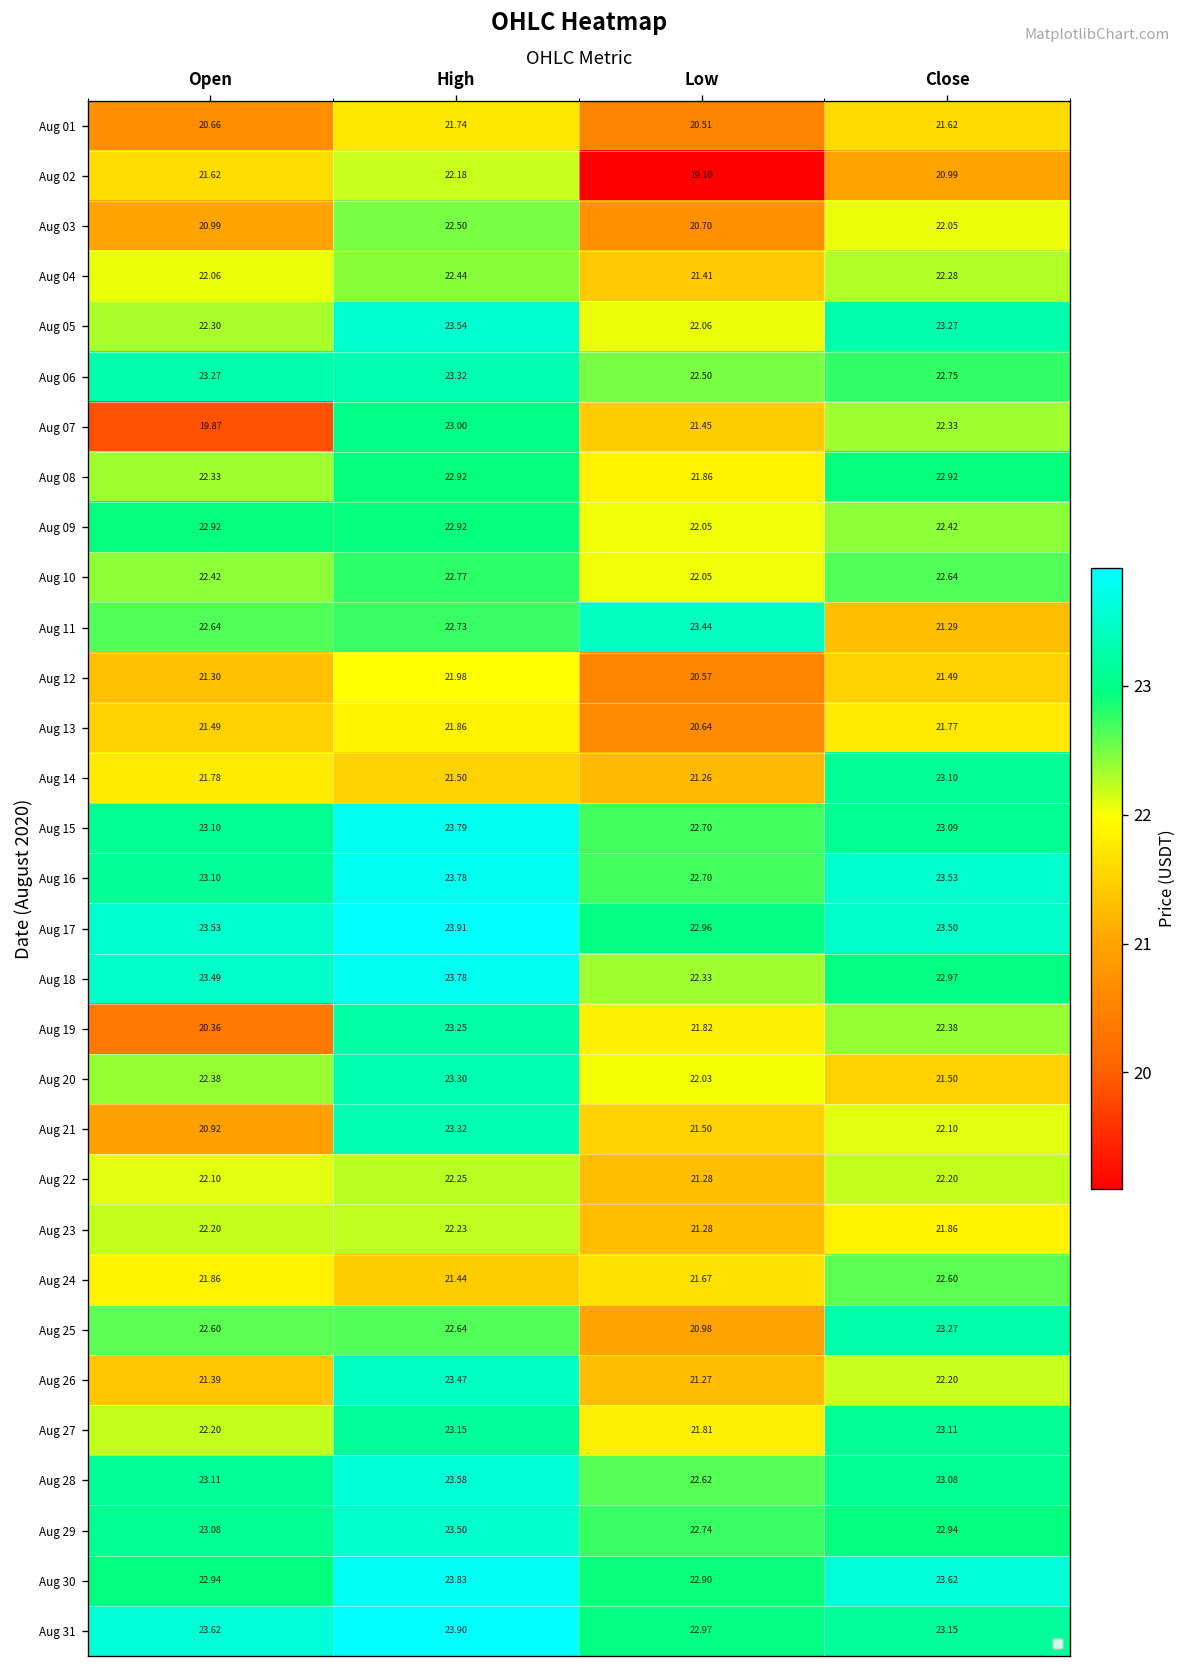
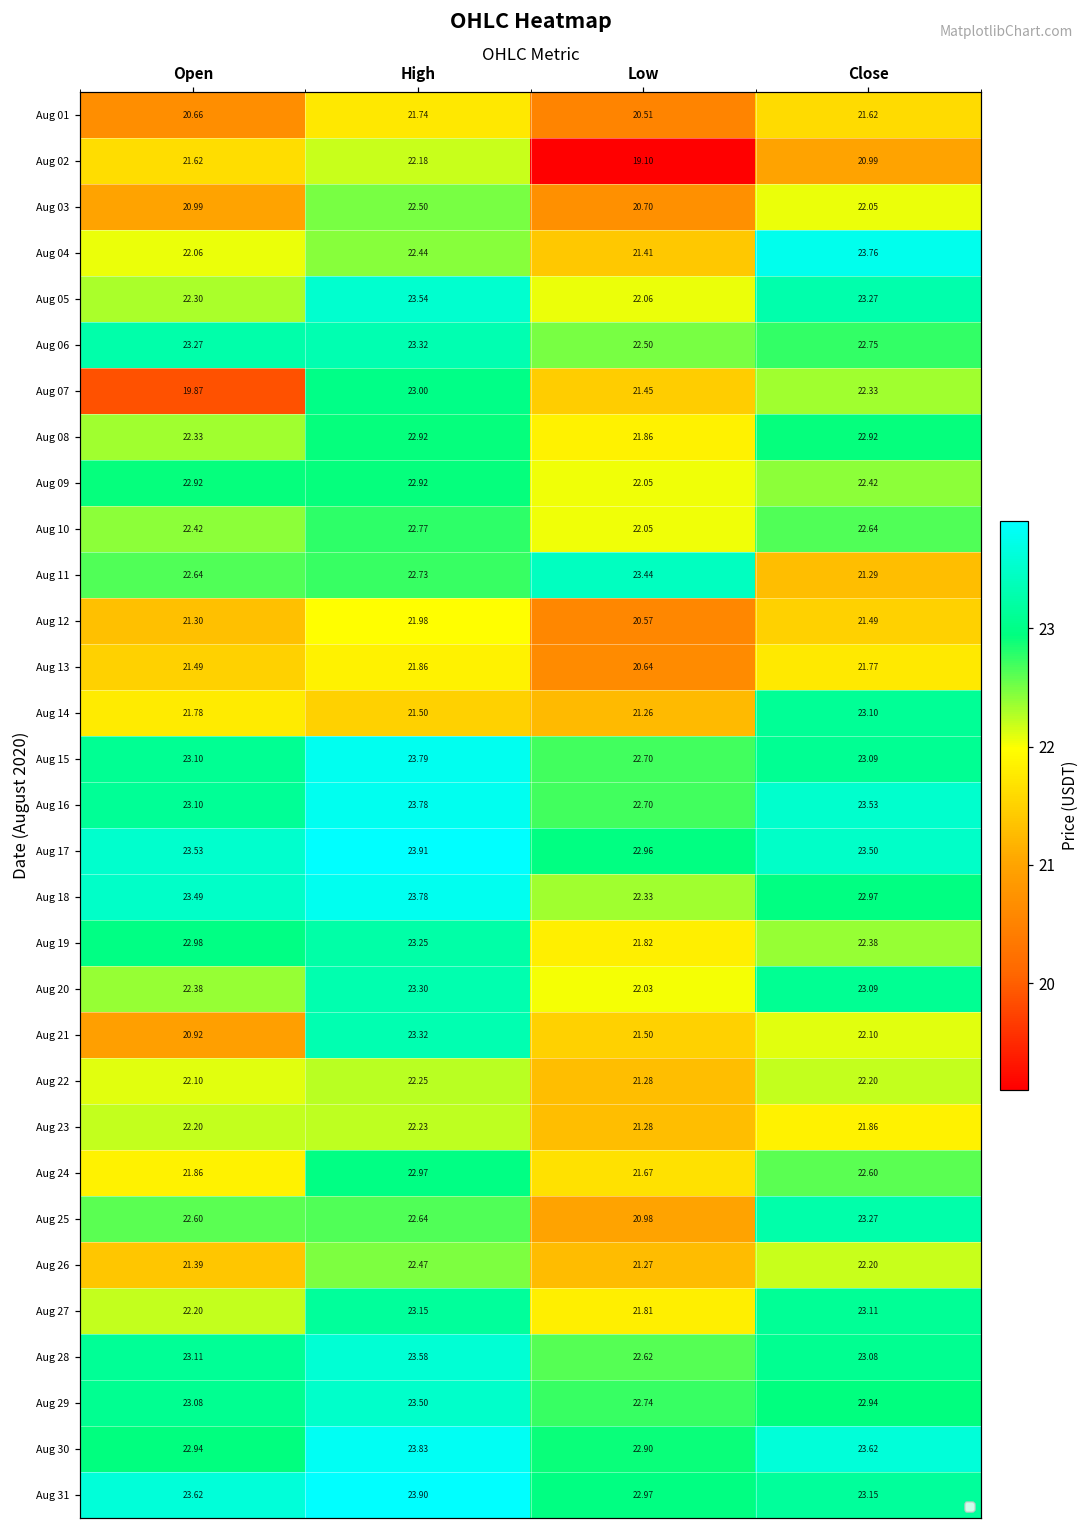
  {
    "Aug 01": {
      "Open": 20.66,
      "High": 21.74,
      "Low": 20.51,
      "Close": 21.62
    },
    "Aug 02": {
      "Open": 21.62,
      "High": 22.18,
      "Low": 19.10,
      "Close": 20.99
    },
    "Aug 03": {
      "Open": 20.99,
      "High": 22.50,
      "Low": 20.70,
      "Close": 22.05
    },
    "Aug 04": {
      "Open": 22.06,
      "High": 22.44,
      "Low": 21.41,
-     "Close": 22.28
+     "Close": 23.76
    },
    "Aug 05": {
      "Open": 22.30,
      "High": 23.54,
      "Low": 22.06,
      "Close": 23.27
    },
    "Aug 06": {
      "Open": 23.27,
      "High": 23.32,
      "Low": 22.50,
      "Close": 22.75
    },
    "Aug 07": {
      "Open": 19.87,
      "High": 23.00,
      "Low": 21.45,
      "Close": 22.33
    },
    "Aug 08": {
      "Open": 22.33,
      "High": 22.92,
      "Low": 21.86,
      "Close": 22.92
    },
    "Aug 09": {
      "Open": 22.92,
      "High": 22.92,
      "Low": 22.05,
      "Close": 22.42
    },
    "Aug 10": {
      "Open": 22.42,
      "High": 22.77,
      "Low": 22.05,
      "Close": 22.64
    },
    "Aug 11": {
      "Open": 22.64,
      "High": 22.73,
      "Low": 23.44,
      "Close": 21.29
    },
    "Aug 12": {
      "Open": 21.30,
      "High": 21.98,
      "Low": 20.57,
      "Close": 21.49
    },
    "Aug 13": {
      "Open": 21.49,
      "High": 21.86,
      "Low": 20.64,
      "Close": 21.77
    },
    "Aug 14": {
      "Open": 21.78,
      "High": 21.50,
      "Low": 21.26,
      "Close": 23.10
    },
    "Aug 15": {
      "Open": 23.10,
      "High": 23.79,
      "Low": 22.70,
      "Close": 23.09
    },
    "Aug 16": {
      "Open": 23.10,
      "High": 23.78,
      "Low": 22.70,
      "Close": 23.53
    },
    "Aug 17": {
      "Open": 23.53,
      "High": 23.91,
      "Low": 22.96,
      "Close": 23.50
    },
    "Aug 18": {
      "Open": 23.49,
      "High": 23.78,
      "Low": 22.33,
      "Close": 22.97
    },
    "Aug 19": {
-     "Open": 20.36,
+     "Open": 22.98,
      "High": 23.25,
      "Low": 21.82,
      "Close": 22.38
    },
    "Aug 20": {
      "Open": 22.38,
      "High": 23.30,
      "Low": 22.03,
-     "Close": 21.50
+     "Close": 23.09
    },
    "Aug 21": {
      "Open": 20.92,
      "High": 23.32,
      "Low": 21.50,
      "Close": 22.10
    },
    "Aug 22": {
      "Open": 22.10,
      "High": 22.25,
      "Low": 21.28,
      "Close": 22.20
    },
    "Aug 23": {
      "Open": 22.20,
      "High": 22.23,
      "Low": 21.28,
      "Close": 21.86
    },
    "Aug 24": {
      "Open": 21.86,
-     "High": 21.44,
+     "High": 22.97,
      "Low": 21.67,
      "Close": 22.60
    },
    "Aug 25": {
      "Open": 22.60,
      "High": 22.64,
      "Low": 20.98,
      "Close": 23.27
    },
    "Aug 26": {
      "Open": 21.39,
-     "High": 23.47,
+     "High": 22.47,
      "Low": 21.27,
      "Close": 22.20
    },
    "Aug 27": {
      "Open": 22.20,
      "High": 23.15,
      "Low": 21.81,
      "Close": 23.11
    },
    "Aug 28": {
      "Open": 23.11,
      "High": 23.58,
      "Low": 22.62,
      "Close": 23.08
    },
    "Aug 29": {
      "Open": 23.08,
      "High": 23.50,
      "Low": 22.74,
      "Close": 22.94
    },
    "Aug 30": {
      "Open": 22.94,
      "High": 23.83,
      "Low": 22.90,
      "Close": 23.62
    },
    "Aug 31": {
      "Open": 23.62,
      "High": 23.90,
      "Low": 22.97,
      "Close": 23.15
    }
  }
